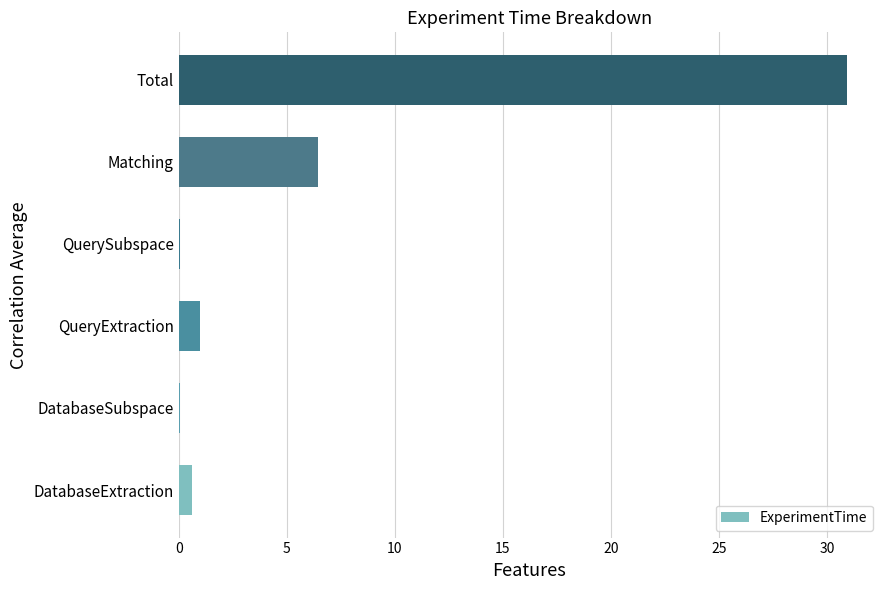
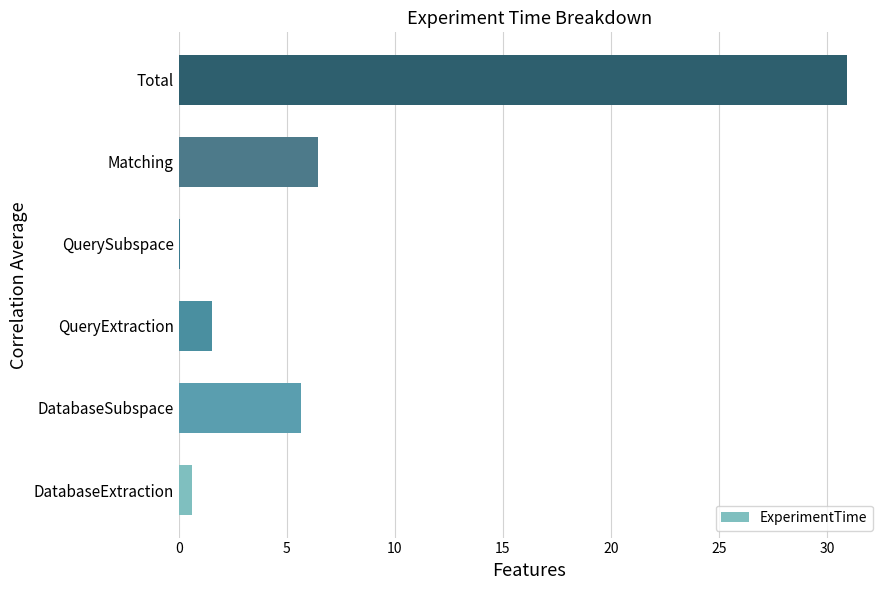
  {
    "Total": 30.9,
    "Matching": 6.4,
-   "QueryExtraction": 1.0,
-   "DatabaseSubspace": 0.1,
+   "QueryExtraction": 1.5,
+   "DatabaseSubspace": 5.6,
    "DatabaseExtraction": 0.6
  }
